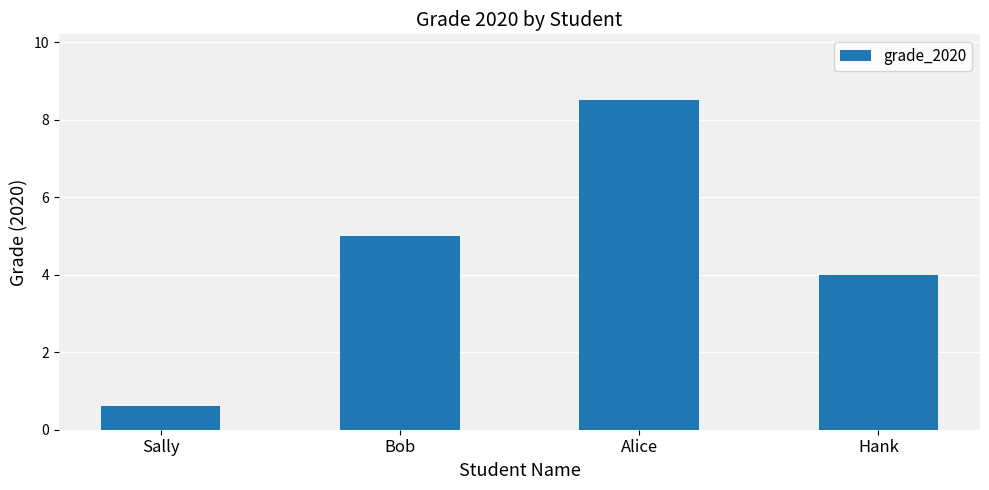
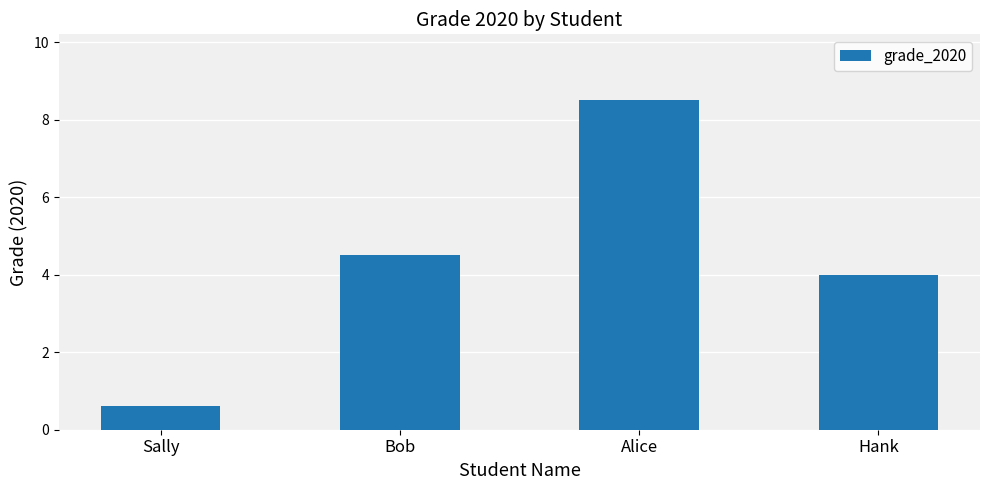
  {
    "Sally": 0.6,
-   "Bob": 5.0,
+   "Bob": 4.5,
    "Alice": 8.5,
    "Hank": 4.0
  }
